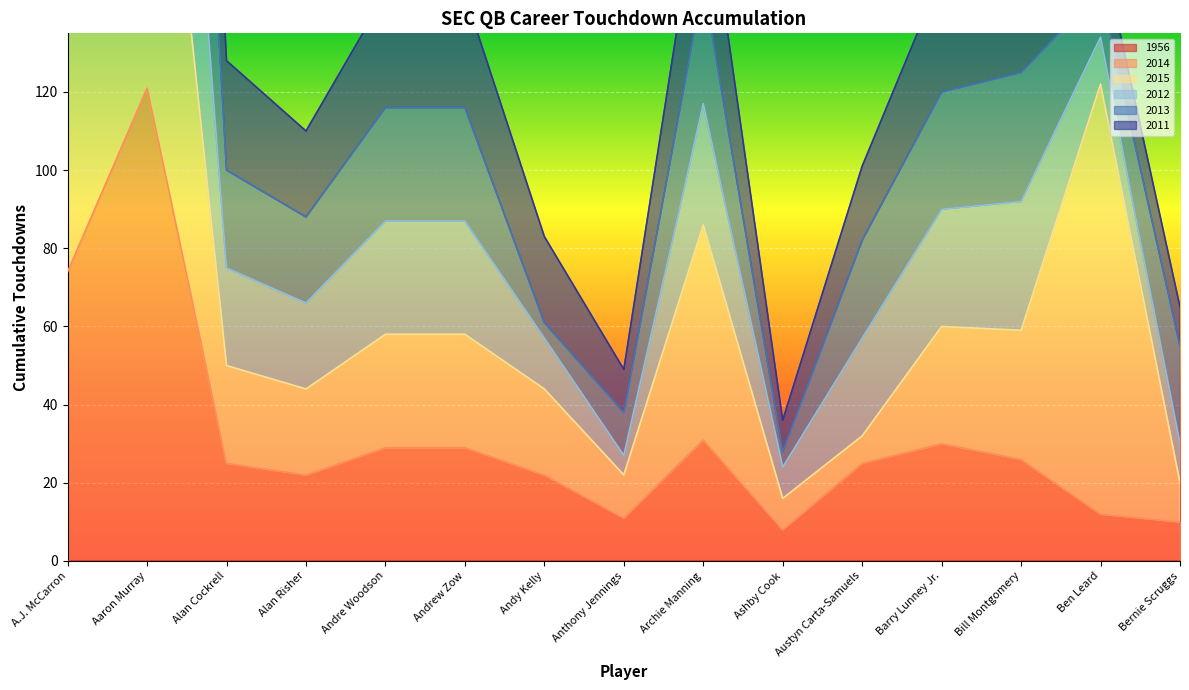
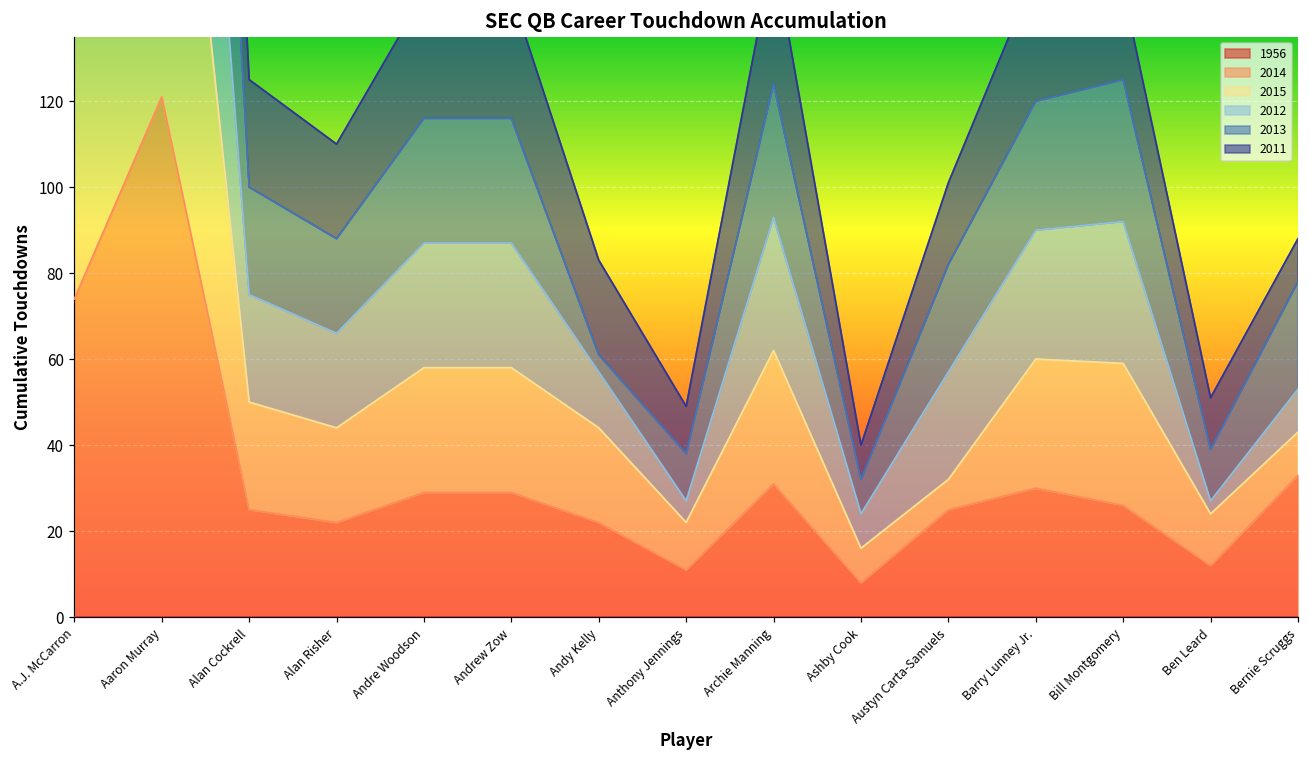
  {
    "1956": {
      "A.J. McCarron": 0,
      "Aaron Murray": 0,
      "Alan Cockrell": 0,
      "Alan Risher": 0,
      "Andre Woodson": 0,
      "Andrew Zow": 0,
      "Andy Kelly": 0,
      "Anthony Jennings": 0,
      "Archie Manning": 0,
      "Ashby Cook": 0,
      "Austyn Carta-Samuels": 0,
      "Barry Lunney Jr.": 0,
      "Bill Montgomery": 0,
      "Ben Leard": 0,
      "Bernie Scruggs": 0
    },
    "2014": {
      "A.J. McCarron": 74,
      "Aaron Murray": 121,
      "Alan Cockrell": 25,
      "Alan Risher": 22,
      "Andre Woodson": 29,
      "Andrew Zow": 29,
      "Andy Kelly": 22,
      "Anthony Jennings": 11,
      "Archie Manning": 31,
      "Ashby Cook": 8,
      "Austyn Carta-Samuels": 25,
      "Barry Lunney Jr.": 30,
      "Bill Montgomery": 26,
      "Ben Leard": 12,
-     "Bernie Scruggs": 10
+     "Bernie Scruggs": 33
    },
    "2015": {
      "Alan Cockrell": 25,
      "Alan Risher": 22,
      "Andre Woodson": 29,
      "Andrew Zow": 29,
      "Andy Kelly": 22,
      "Anthony Jennings": 11,
-     "Archie Manning": 55,
+     "Archie Manning": 31,
      "Ashby Cook": 8,
      "Austyn Carta-Samuels": 7,
      "Barry Lunney Jr.": 30,
      "Bill Montgomery": 33,
-     "Ben Leard": 110,
+     "Ben Leard": 12,
      "Bernie Scruggs": 10
    },
    "2012": {
      "Alan Cockrell": 25,
      "Alan Risher": 22,
      "Andre Woodson": 29,
      "Andrew Zow": 29,
      "Andy Kelly": 13,
      "Anthony Jennings": 5,
      "Archie Manning": 31,
      "Ashby Cook": 8,
      "Austyn Carta-Samuels": 25,
      "Barry Lunney Jr.": 30,
      "Bill Montgomery": 33,
-     "Ben Leard": 12,
+     "Ben Leard": 3,
      "Bernie Scruggs": 10
    },
    "2013": {
      "Alan Cockrell": 25,
      "Alan Risher": 22,
      "Andre Woodson": 29,
      "Andrew Zow": 29,
      "Andy Kelly": 4,
      "Anthony Jennings": 11,
-     "Ashby Cook": 4,
+     "Ashby Cook": 8,
      "Austyn Carta-Samuels": 25,
      "Barry Lunney Jr.": 30,
      "Bill Montgomery": 33,
      "Bernie Scruggs": 25
    },
    "2011": {
-     "Alan Cockrell": 28,
+     "Alan Cockrell": 25,
      "Alan Risher": 22,
      "Andy Kelly": 22,
      "Anthony Jennings": 11,
      "Ashby Cook": 8,
      "Austyn Carta-Samuels": 19,
      "Bernie Scruggs": 10
    }
  }
